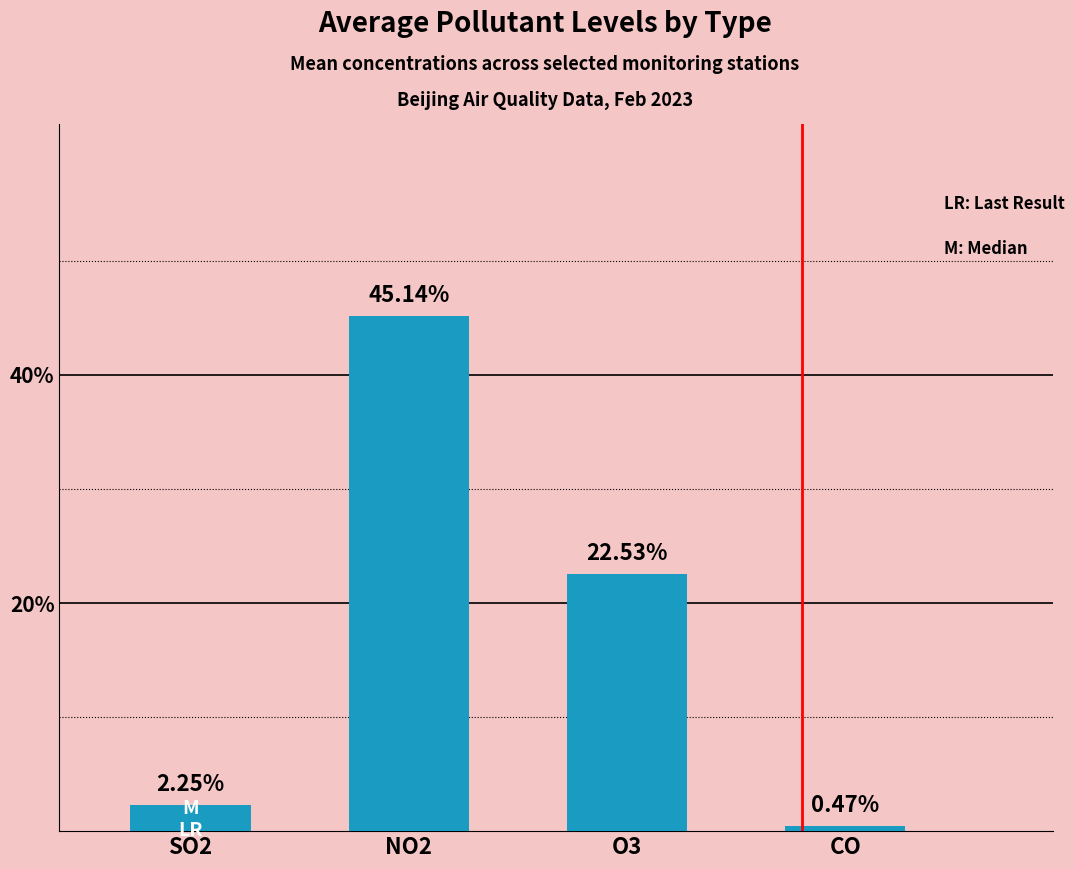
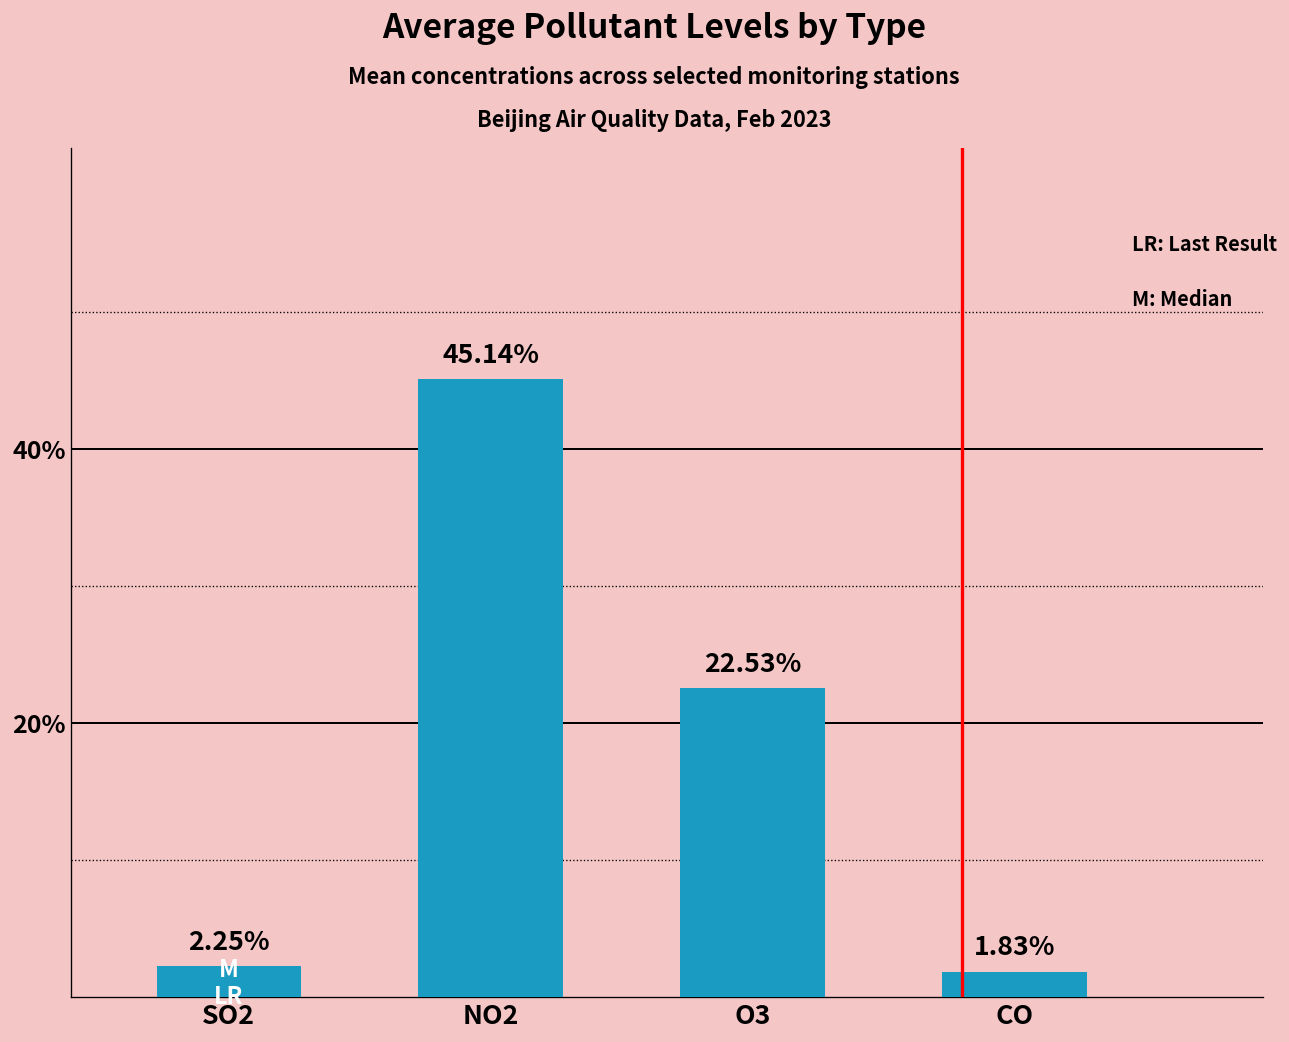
  {
    "SO2": "2.25%",
    "NO2": "45.14%",
    "O3": "22.53%",
-   "CO": "0.47%"
+   "CO": "1.83%"
  }
